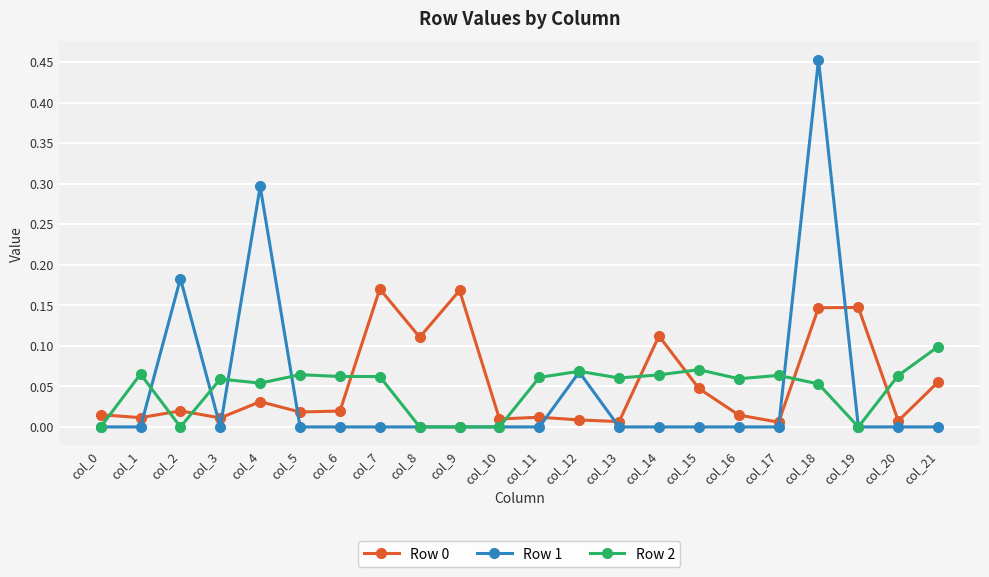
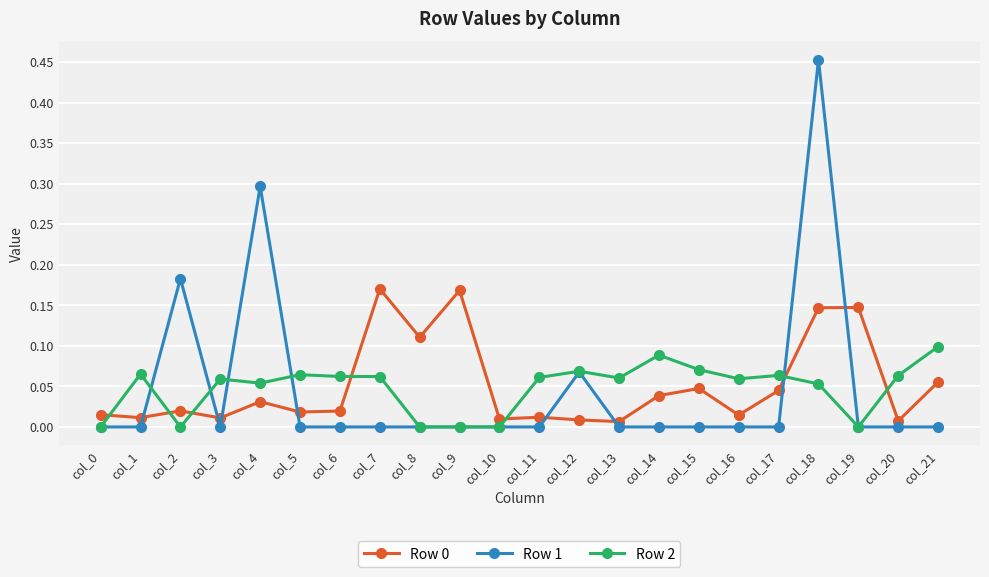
  {
    "Row 0": {
      "col_0": 0.02,
      "col_1": 0.01,
      "col_2": 0.02,
      "col_3": 0.01,
      "col_4": 0.03,
      "col_5": 0.02,
      "col_6": 0.02,
      "col_7": 0.17,
      "col_8": 0.11,
      "col_9": 0.17,
      "col_10": 0.01,
      "col_11": 0.01,
      "col_12": 0.01,
      "col_13": 0.01,
-     "col_14": 0.11,
+     "col_14": 0.04,
      "col_15": 0.05,
      "col_16": 0.01,
-     "col_17": 0.01,
+     "col_17": 0.04,
      "col_18": 0.15,
      "col_19": 0.15,
      "col_20": 0.01,
      "col_21": 0.06
    },
    "Row 1": {
      "col_1": 0.00,
      "col_2": 0.18,
      "col_3": 0.00,
      "col_4": 0.30,
      "col_5": 0.00,
      "col_6": 0.00,
      "col_7": 0.00,
      "col_11": 0.00,
      "col_13": 0.00,
      "col_14": 0.00,
      "col_15": 0.00,
      "col_16": 0.00,
      "col_17": 0.00,
      "col_18": 0.45,
      "col_20": 0.00,
      "col_21": 0.00
    },
    "Row 2": {
      "col_1": 0.07,
      "col_2": 0.00,
      "col_3": 0.06,
      "col_4": 0.05,
      "col_5": 0.06,
      "col_6": 0.06,
      "col_7": 0.06,
      "col_11": 0.06,
      "col_13": 0.06,
-     "col_14": 0.06,
+     "col_14": 0.09,
      "col_15": 0.07,
      "col_16": 0.06,
      "col_17": 0.06,
      "col_18": 0.05,
      "col_20": 0.06,
      "col_21": 0.10
    }
  }
